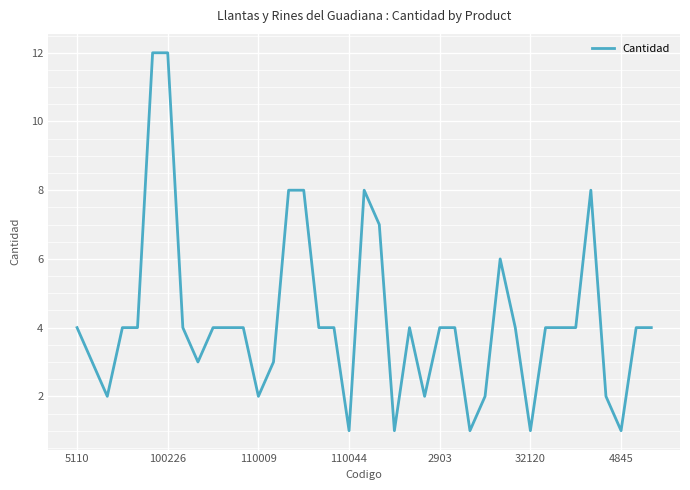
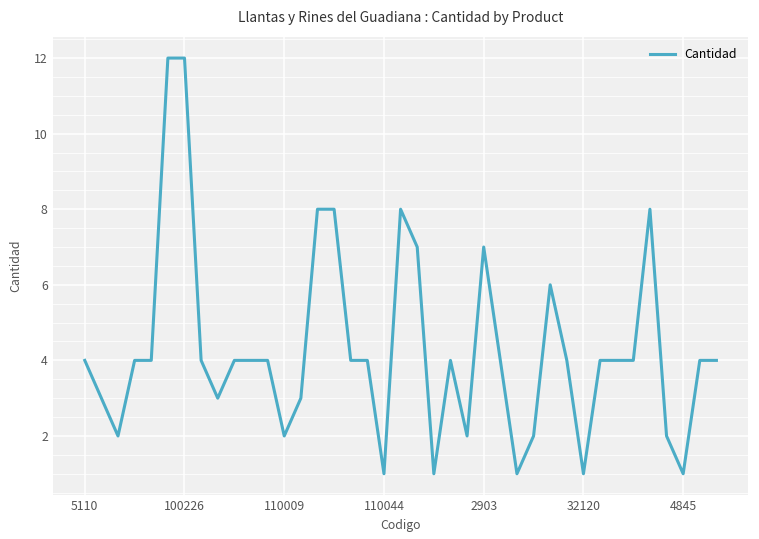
  {
    "5110": 4,
    "100226": 12,
    "110009": 2,
    "110044": 1,
-   "2903": 4,
+   "2903": 7,
    "32120": 1,
    "4845": 1
  }
